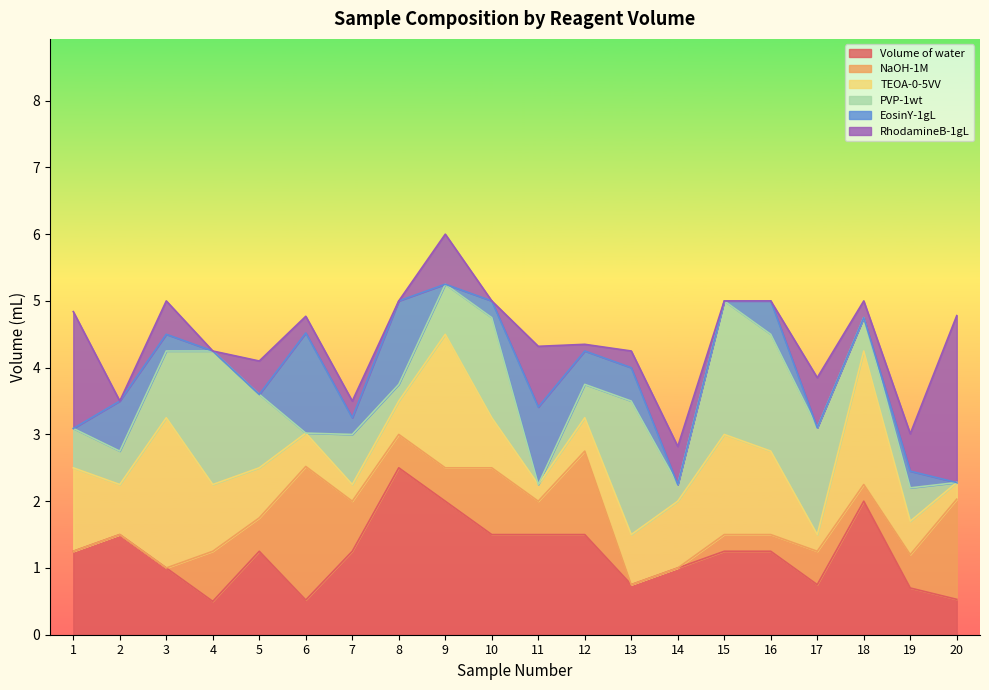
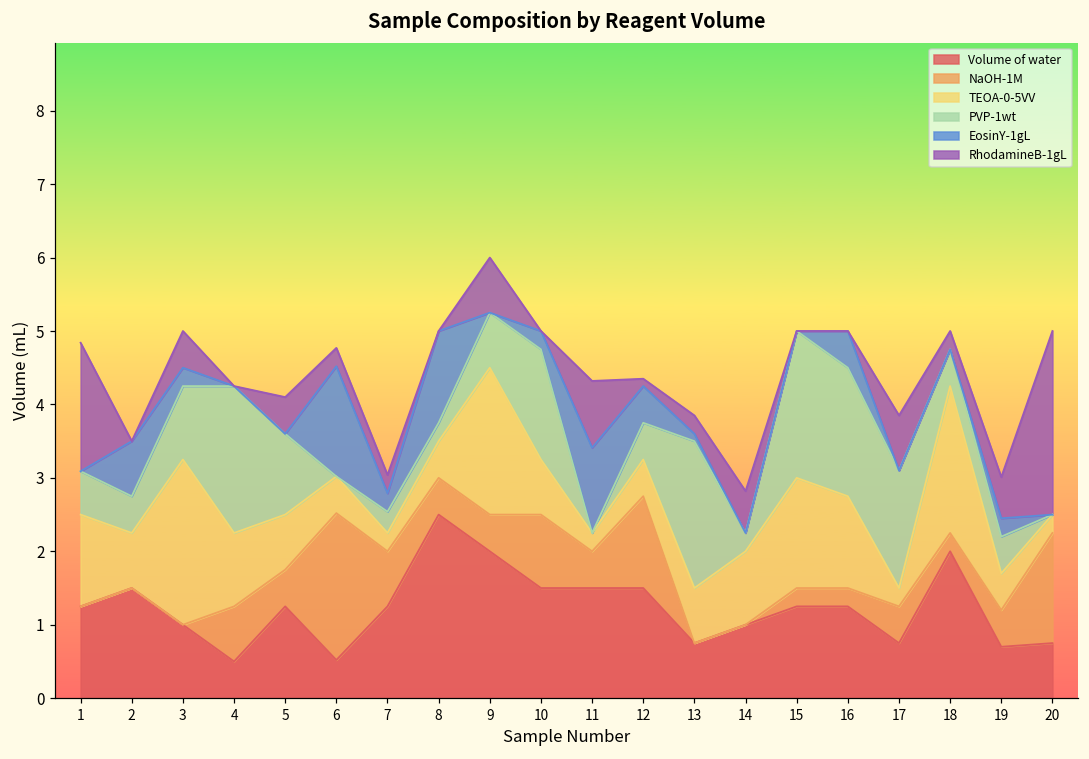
  {
    "Volume of water": {
      "4": 0.5,
      "5": 1.3,
      "6": 0.5,
      "7": 1.3,
      "8": 2.5,
      "9": 2.0,
      "10": 1.5,
      "11": 1.5,
      "12": 1.5,
      "15": 1.3,
      "16": 1.3,
      "17": 0.8,
      "18": 2.0,
      "19": 0.7,
-     "20": 0.5
+     "20": 0.8
    },
    "PVP-1wt": {
      "2": 0.5,
      "3": 1.0,
-     "7": 0.8,
+     "7": 0.3,
      "8": 0.3,
      "10": 1.5,
      "12": 0.5,
      "13": 2.0,
      "16": 1.8,
      "19": 0.5
    },
    "EosinY-1gL": {
      "3": 0.3,
      "6": 1.5,
      "7": 0.3,
      "11": 1.2,
      "12": 0.5,
-     "13": 0.5,
+     "13": 0.1,
      "19": 0.3
    },
    "RhodamineB-1gL": {
      "1": 1.8,
      "3": 0.5,
      "5": 0.5,
      "6": 0.3,
      "7": 0.3,
      "9": 0.8,
      "11": 0.9,
      "12": 0.1,
      "13": 0.3,
      "14": 0.6,
      "17": 0.8,
      "18": 0.3,
      "19": 0.6,
      "20": 2.5
    }
  }
